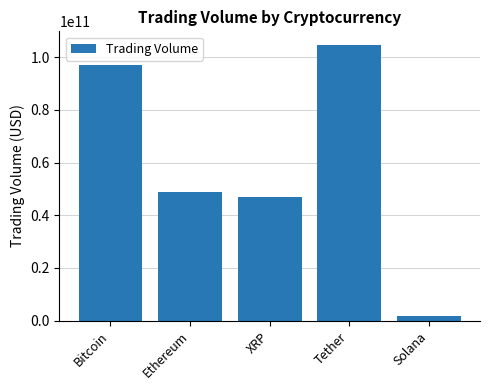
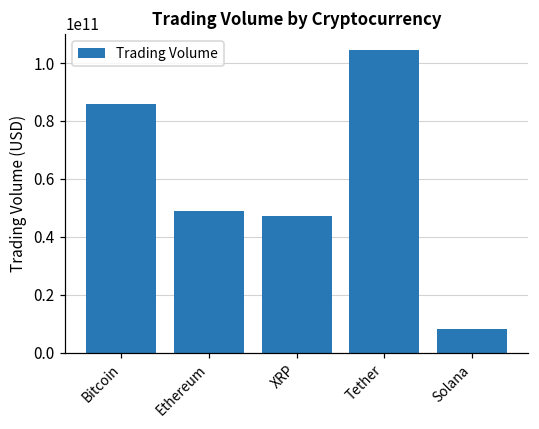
  {
-   "Bitcoin": 97000000000,
+   "Bitcoin": 86000000000,
    "Ethereum": 49000000000,
    "XRP": 47000000000,
    "Tether": 105000000000,
-   "Solana": 2000000000
+   "Solana": 8000000000
  }
